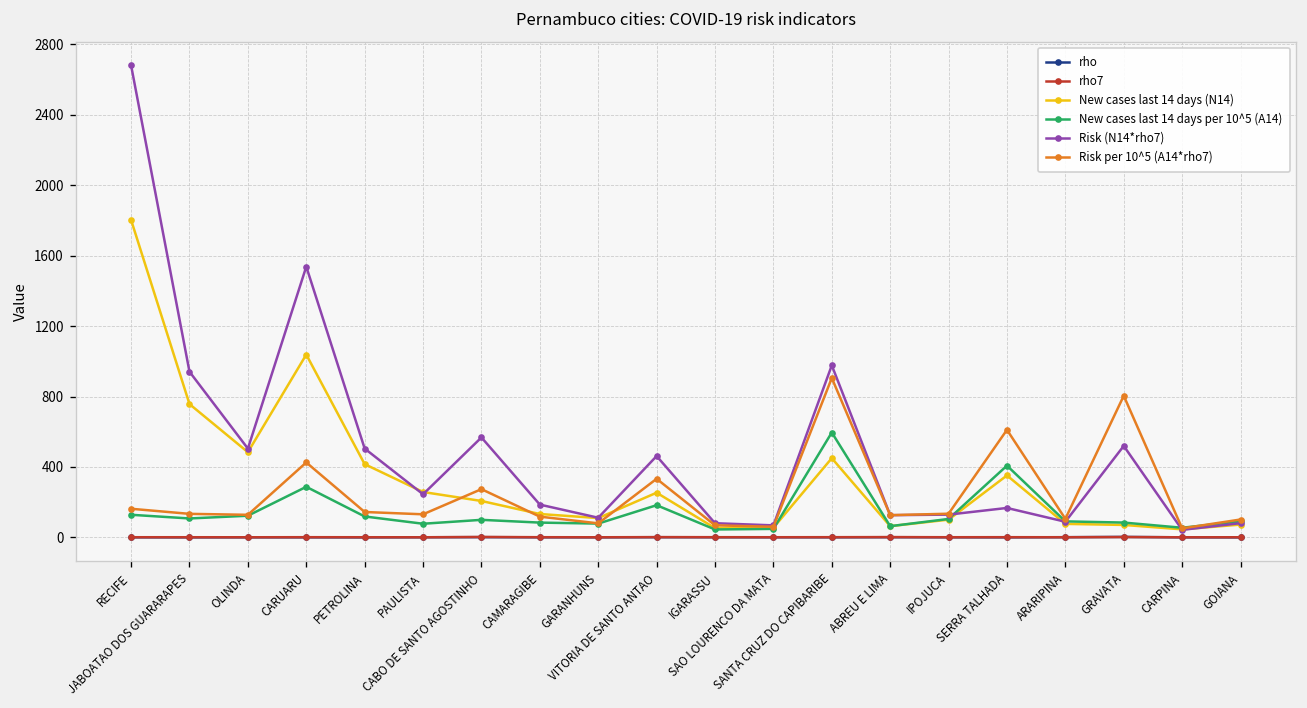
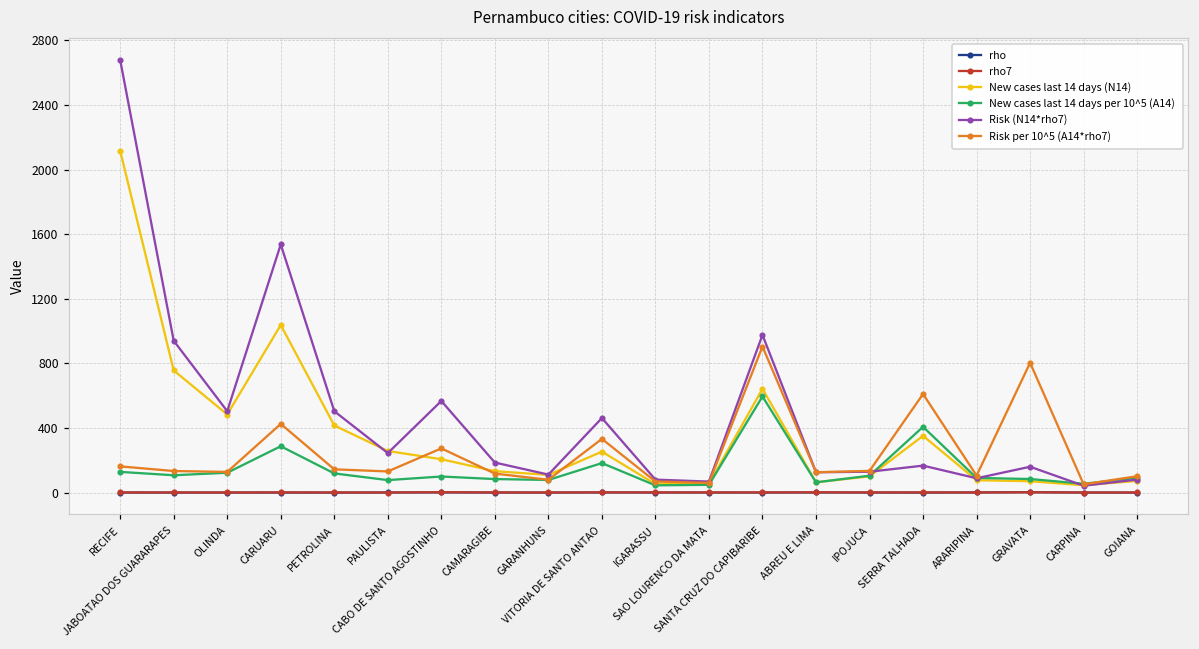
  {
    "New cases last 14 days (N14)": {
-     "RECIFE": 1800,
+     "RECIFE": 2120,
      "JABOATAO DOS GUARARAPES": 760,
      "OLINDA": 480,
      "CARUARU": 1040,
      "PETROLINA": 420,
      "CABO DE SANTO AGOSTINHO": 210,
      "VITORIA DE SANTO ANTAO": 250,
-     "SANTA CRUZ DO CAPIBARIBE": 450,
+     "SANTA CRUZ DO CAPIBARIBE": 640,
      "SERRA TALHADA": 350
    },
    "New cases last 14 days per 10^5 (A14)": {
      "RECIFE": 130,
      "JABOATAO DOS GUARARAPES": 110,
      "CARUARU": 290,
      "PETROLINA": 120,
      "PAULISTA": 80,
      "CABO DE SANTO AGOSTINHO": 100,
      "CAMARAGIBE": 80,
      "VITORIA DE SANTO ANTAO": 180,
      "SANTA CRUZ DO CAPIBARIBE": 600,
      "SERRA TALHADA": 410
    },
    "Risk (N14*rho7)": {
      "RECIFE": 2680,
      "JABOATAO DOS GUARARAPES": 940,
      "OLINDA": 500,
      "CARUARU": 1540,
      "PETROLINA": 500,
      "CABO DE SANTO AGOSTINHO": 570,
      "CAMARAGIBE": 190,
      "VITORIA DE SANTO ANTAO": 460,
      "SANTA CRUZ DO CAPIBARIBE": 980,
      "SERRA TALHADA": 170,
-     "GRAVATA": 520
+     "GRAVATA": 160
    },
    "Risk per 10^5 (A14*rho7)": {
      "RECIFE": 160,
      "JABOATAO DOS GUARARAPES": 130,
      "CARUARU": 430,
      "PETROLINA": 140,
      "PAULISTA": 130,
      "CABO DE SANTO AGOSTINHO": 270,
      "VITORIA DE SANTO ANTAO": 330,
      "SANTA CRUZ DO CAPIBARIBE": 910,
      "SERRA TALHADA": 610,
      "GRAVATA": 800
    }
  }
